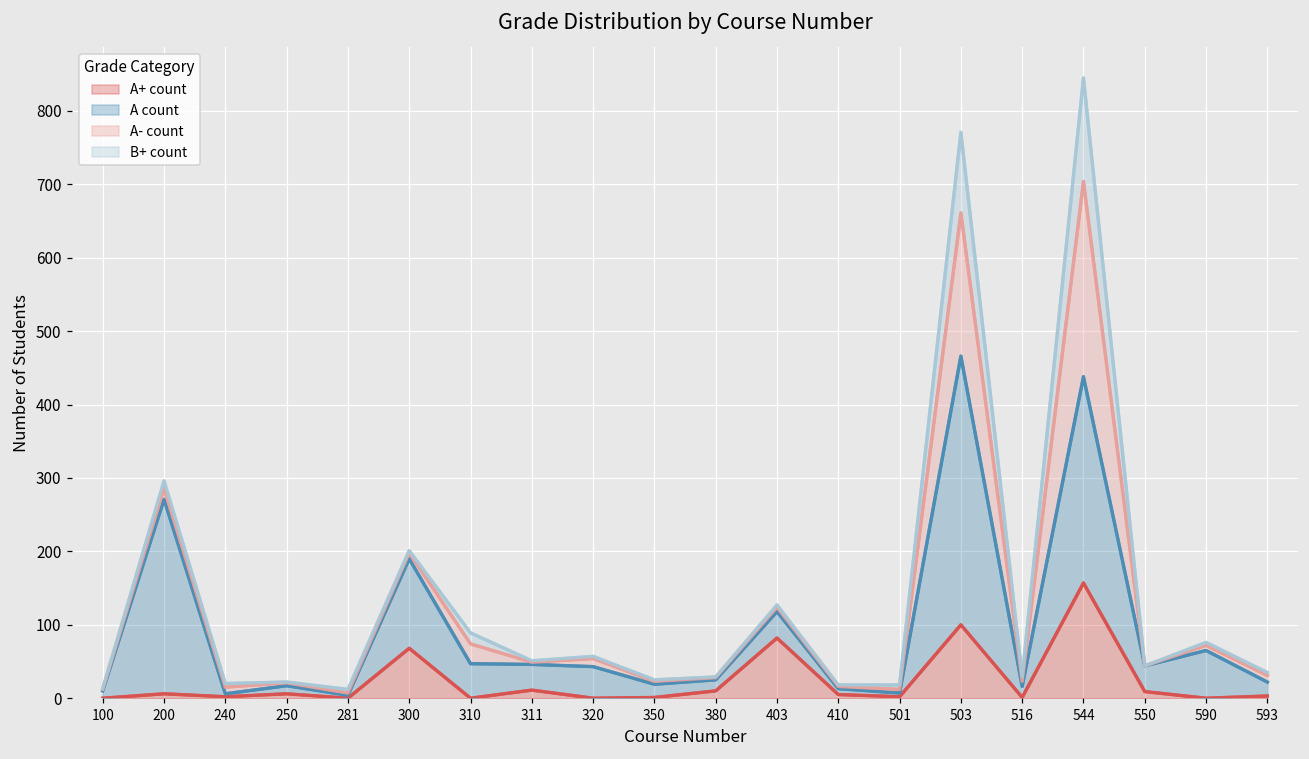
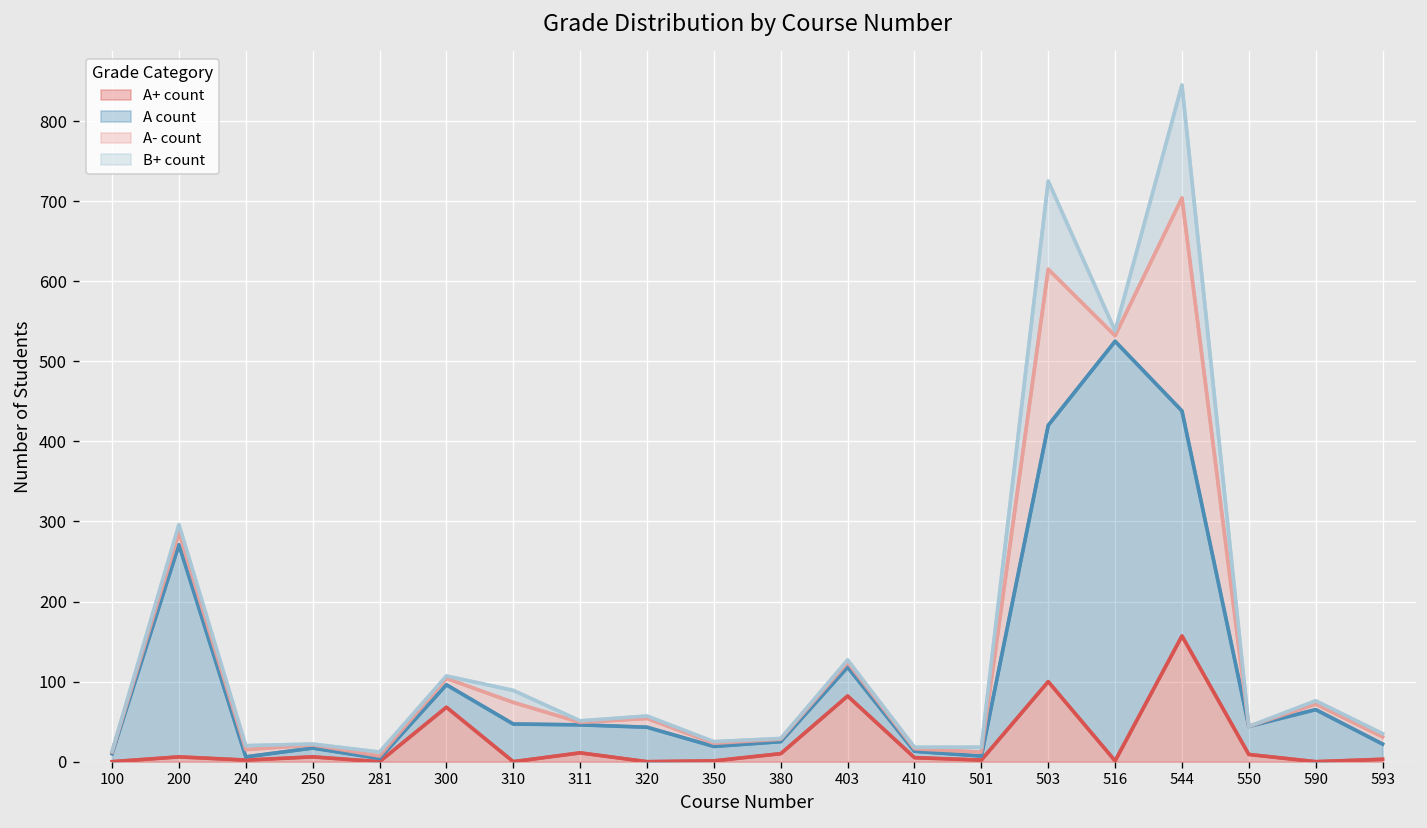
  {
    "A count": {
      "200": 270,
      "240": 0,
      "250": 10,
-     "300": 120,
+     "300": 30,
      "310": 50,
      "320": 40,
      "350": 20,
      "403": 40,
      "501": 10,
-     "503": 370,
-     "516": 20,
+     "503": 320,
+     "516": 520,
      "544": 280,
      "590": 70,
      "593": 20
    }
  }
